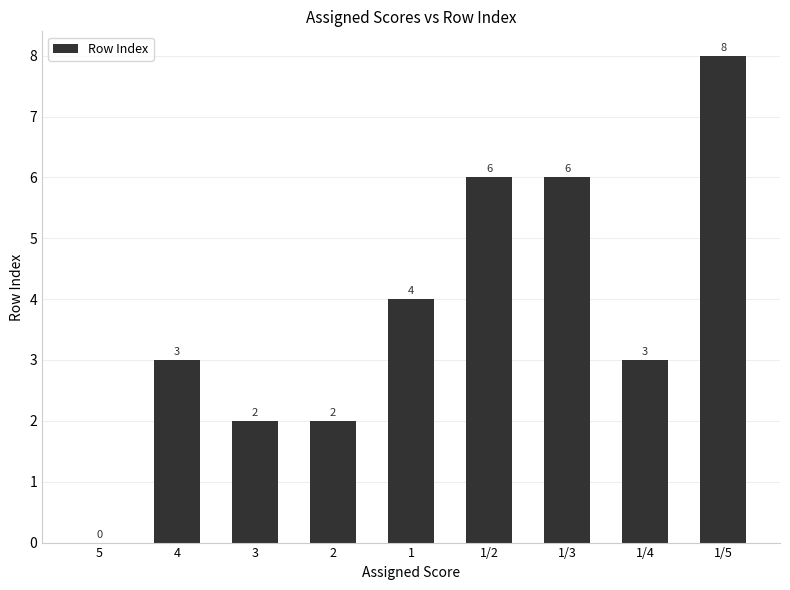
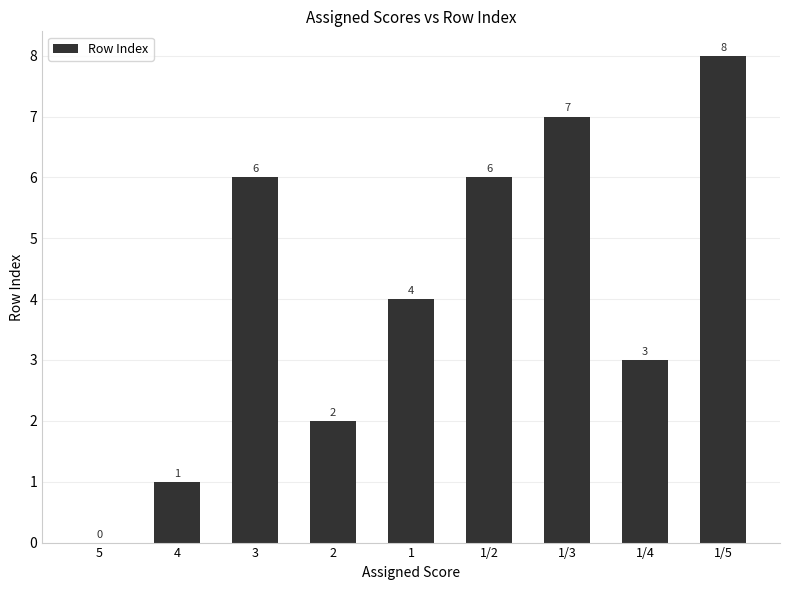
  {
    "5": 0,
-   "4": 3,
-   "3": 2,
+   "4": 1,
+   "3": 6,
    "2": 2,
    "1": 4,
    "1/2": 6,
-   "1/3": 6,
+   "1/3": 7,
    "1/4": 3,
    "1/5": 8
  }
